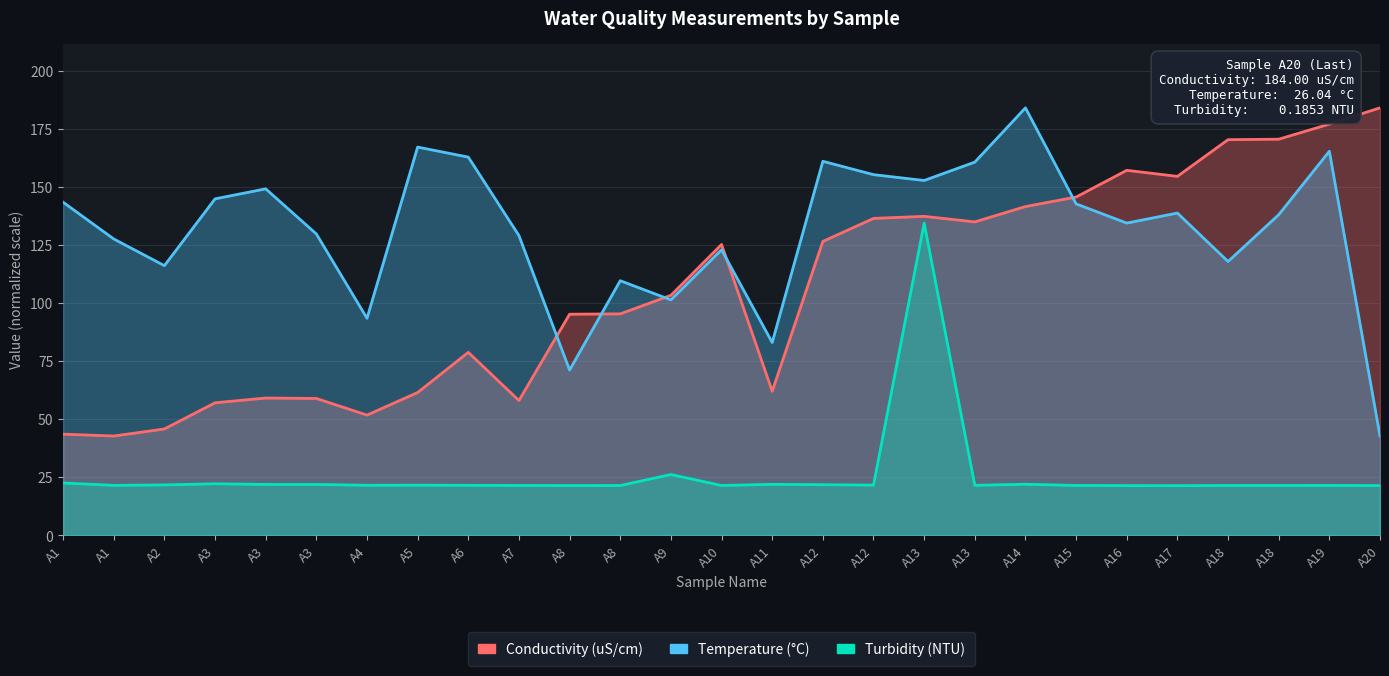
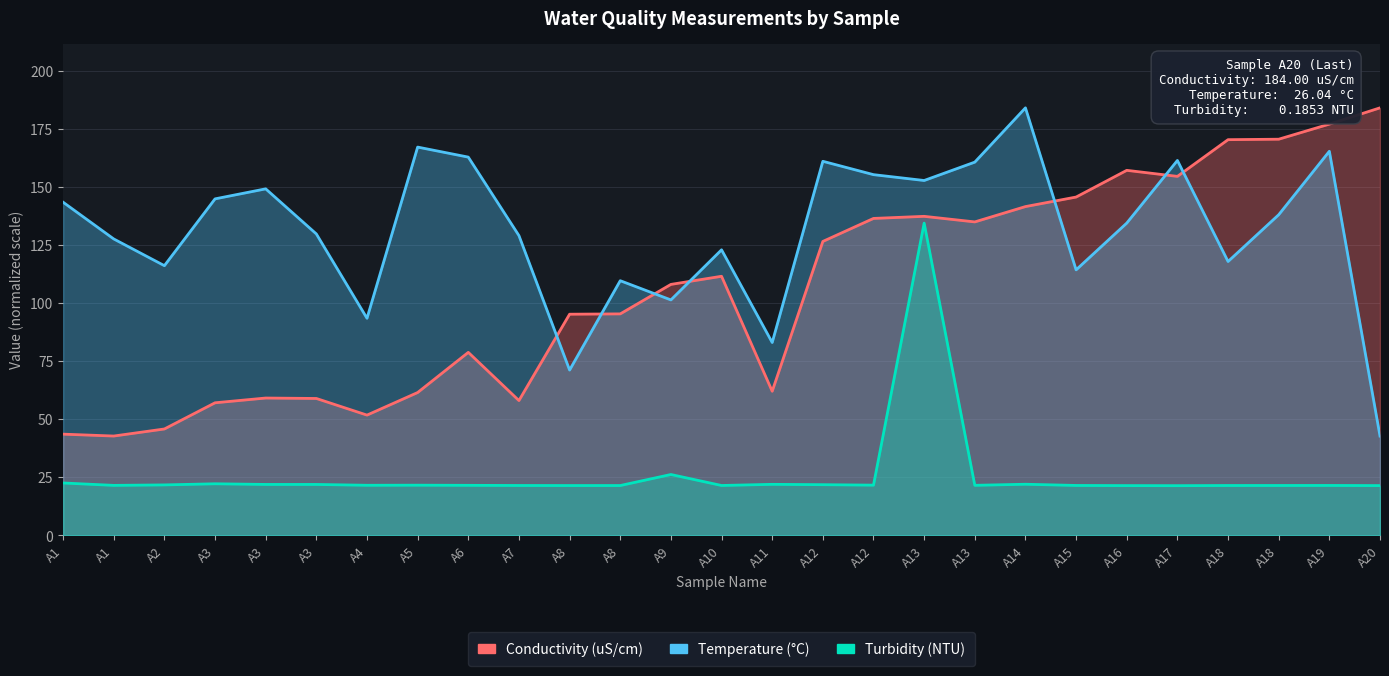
  {
    "Conductivity (uS/cm)": {
      "A2": 46,
      "A4": 52,
      "A5": 61,
      "A6": 79,
      "A7": 58,
-     "A9": 103,
-     "A10": 125,
+     "A9": 108,
+     "A10": 112,
      "A11": 62,
      "A14": 142,
      "A15": 146,
      "A16": 157,
      "A17": 155,
      "A20": 184
    },
    "Temperature (°C)": {
      "A2": 116,
      "A4": 93,
      "A5": 167,
      "A6": 163,
      "A7": 129,
      "A9": 101,
      "A10": 123,
      "A11": 83,
      "A14": 184,
-     "A15": 143,
+     "A15": 114,
      "A16": 134,
-     "A17": 139,
+     "A17": 161,
      "A19": 165,
      "A20": 43
    },
    "Turbidity (NTU)": {
      "A2": 22,
      "A4": 22,
      "A5": 22,
      "A6": 22,
      "A7": 21,
      "A9": 26,
      "A10": 21,
      "A11": 22,
      "A14": 22,
      "A15": 21,
      "A16": 21,
      "A17": 21,
      "A19": 21,
      "A20": 21
    }
  }
